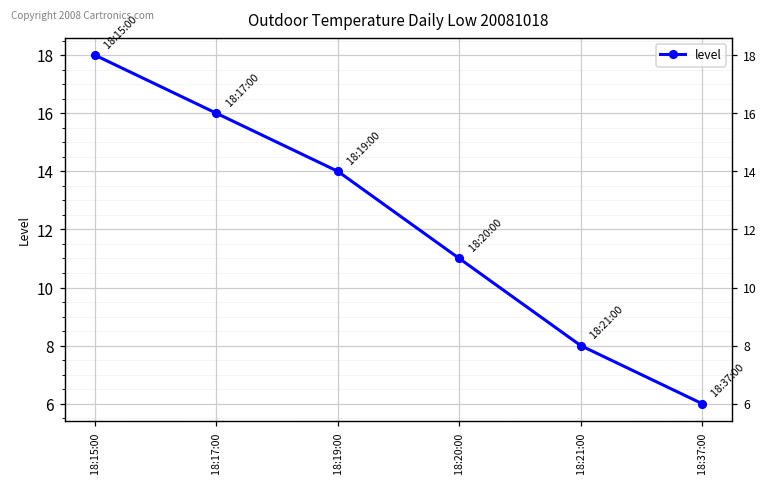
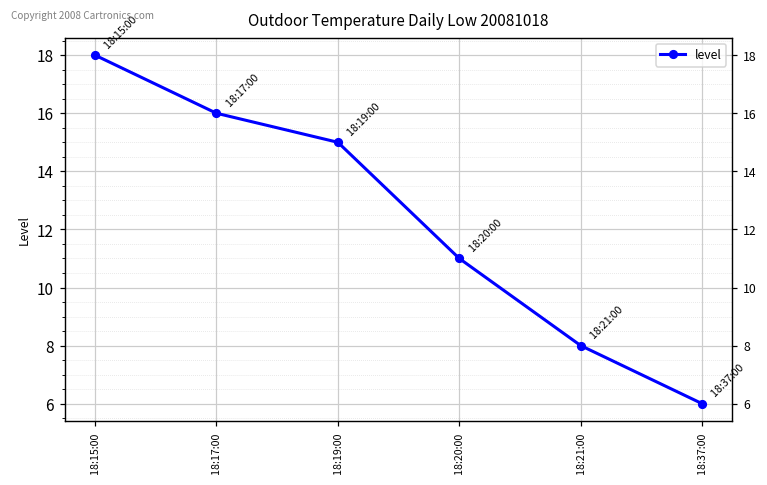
  {
-   "18:19:00": 14
+   "18:19:00": 15
  }
